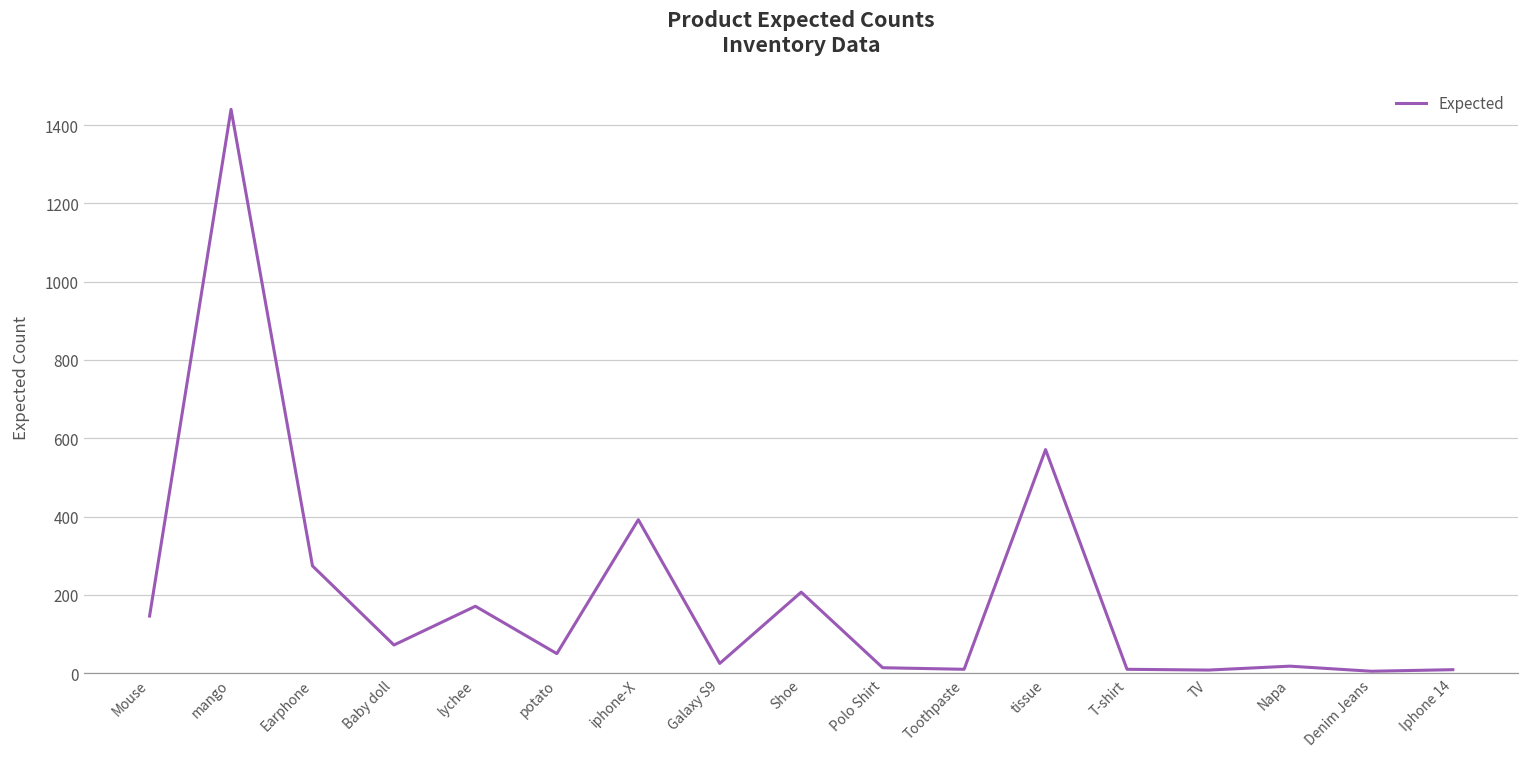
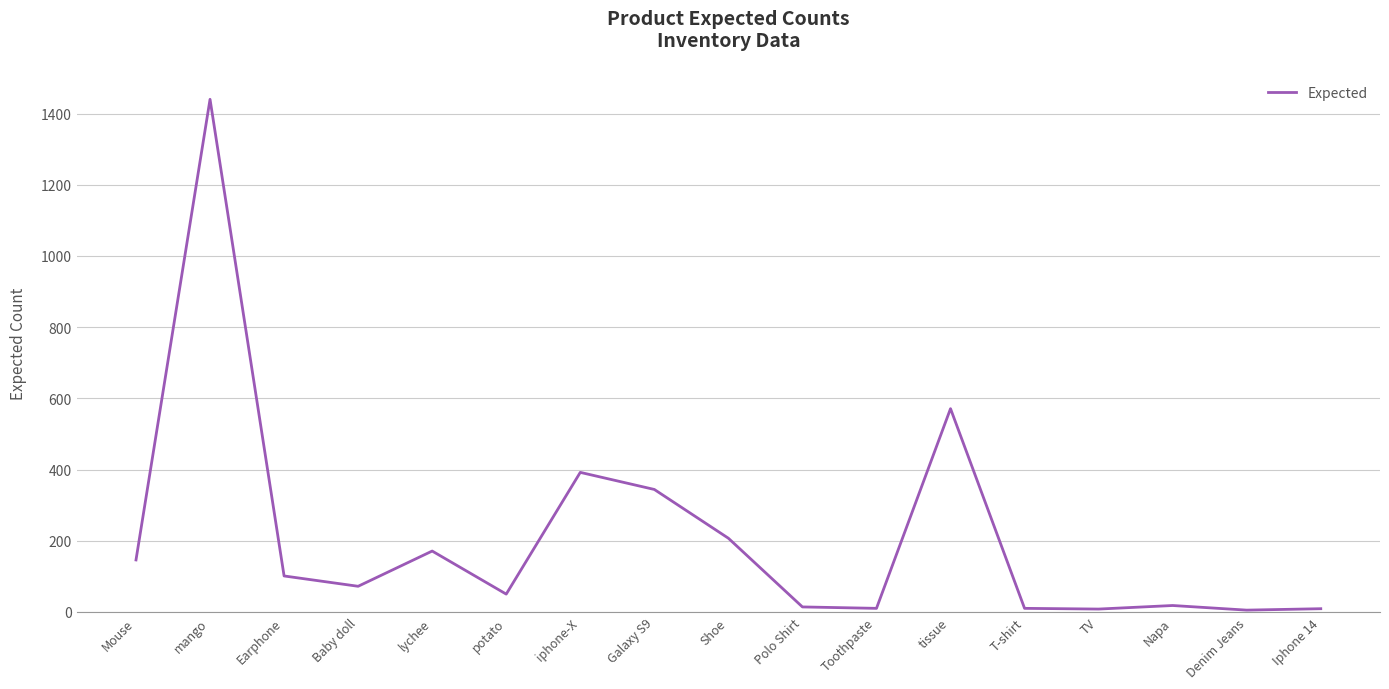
  {
    "Mouse": 150,
    "mango": 1440,
-   "Earphone": 270,
+   "Earphone": 100,
    "Baby doll": 70,
    "lychee": 170,
    "potato": 50,
    "iphone-X": 390,
-   "Galaxy S9": 30,
+   "Galaxy S9": 340,
    "Shoe": 210,
    "Polo Shirt": 10,
    "Toothpaste": 10,
    "tissue": 570,
    "T-shirt": 10,
    "TV": 10,
    "Napa": 20,
    "Denim Jeans": 10,
    "Iphone 14": 10
  }
